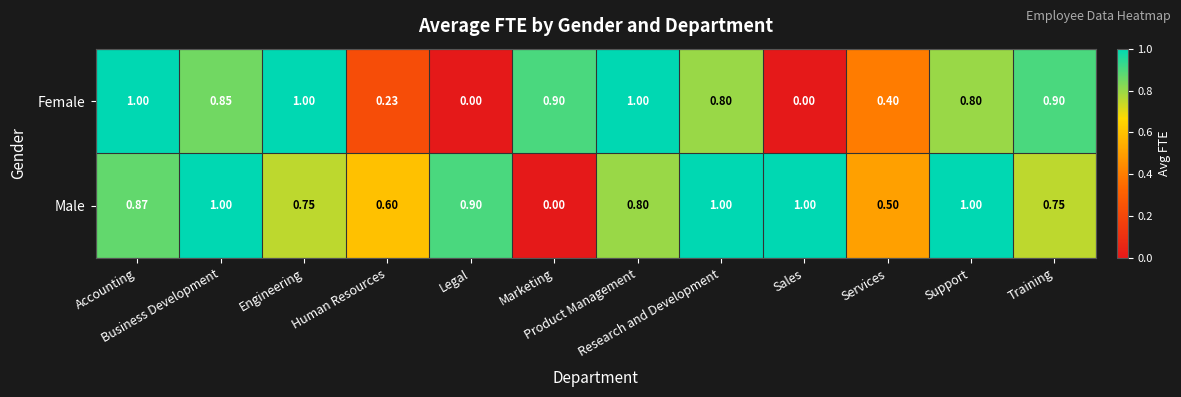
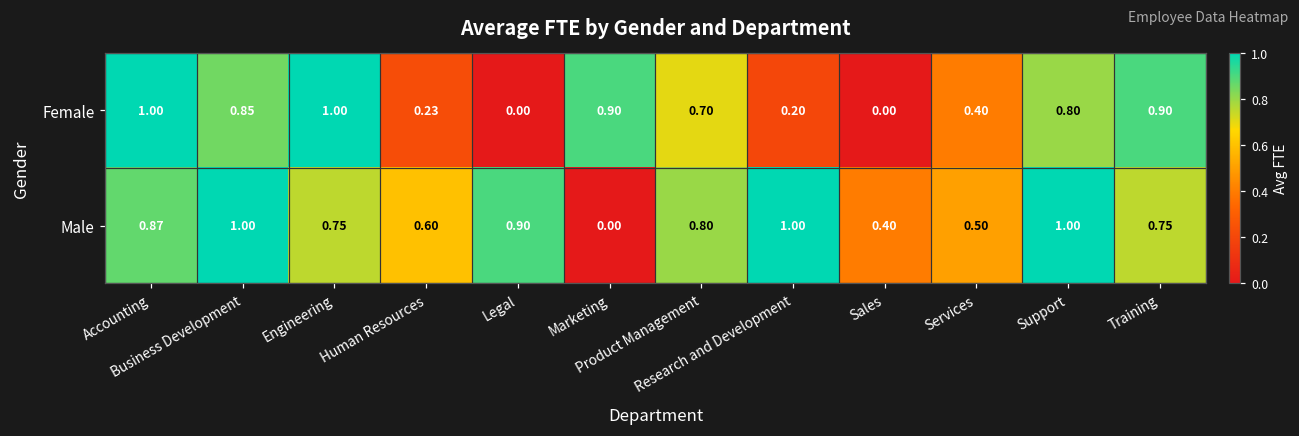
  {
    "Female": {
      "Accounting": 1.00,
      "Business Development": 0.85,
      "Engineering": 1.00,
      "Human Resources": 0.23,
      "Legal": 0.00,
      "Marketing": 0.90,
-     "Product Management": 1.00,
-     "Research and Development": 0.80,
+     "Product Management": 0.70,
+     "Research and Development": 0.20,
      "Sales": 0.00,
      "Services": 0.40,
      "Support": 0.80,
      "Training": 0.90
    },
    "Male": {
      "Accounting": 0.87,
      "Business Development": 1.00,
      "Engineering": 0.75,
      "Human Resources": 0.60,
      "Legal": 0.90,
      "Marketing": 0.00,
      "Product Management": 0.80,
      "Research and Development": 1.00,
-     "Sales": 1.00,
+     "Sales": 0.40,
      "Services": 0.50,
      "Support": 1.00,
      "Training": 0.75
    }
  }
